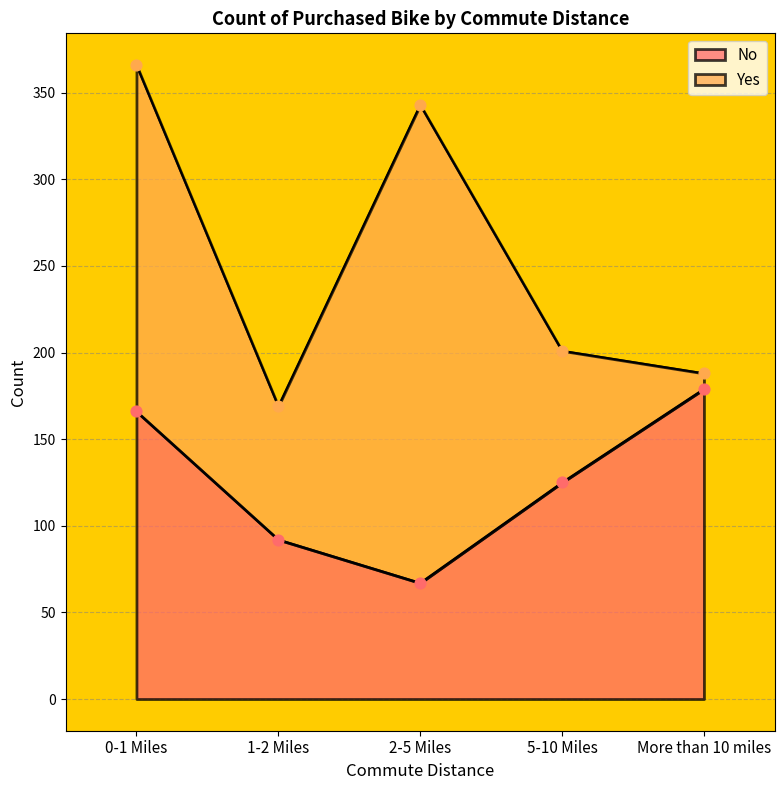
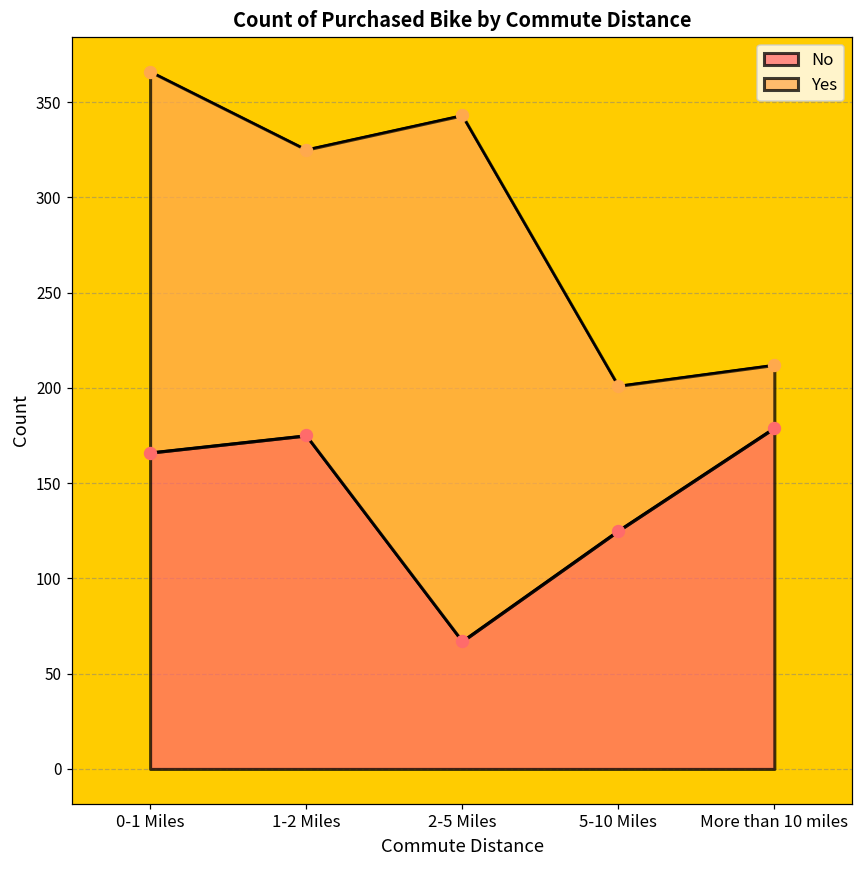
  {
    "No": {
      "0-1 Miles": 166,
-     "1-2 Miles": 92,
+     "1-2 Miles": 175,
      "2-5 Miles": 67,
      "5-10 Miles": 125,
      "More than 10 miles": 179
    },
    "Yes": {
      "0-1 Miles": 200,
-     "1-2 Miles": 77,
+     "1-2 Miles": 150,
      "2-5 Miles": 276,
      "5-10 Miles": 76,
-     "More than 10 miles": 9
+     "More than 10 miles": 33
    }
  }
